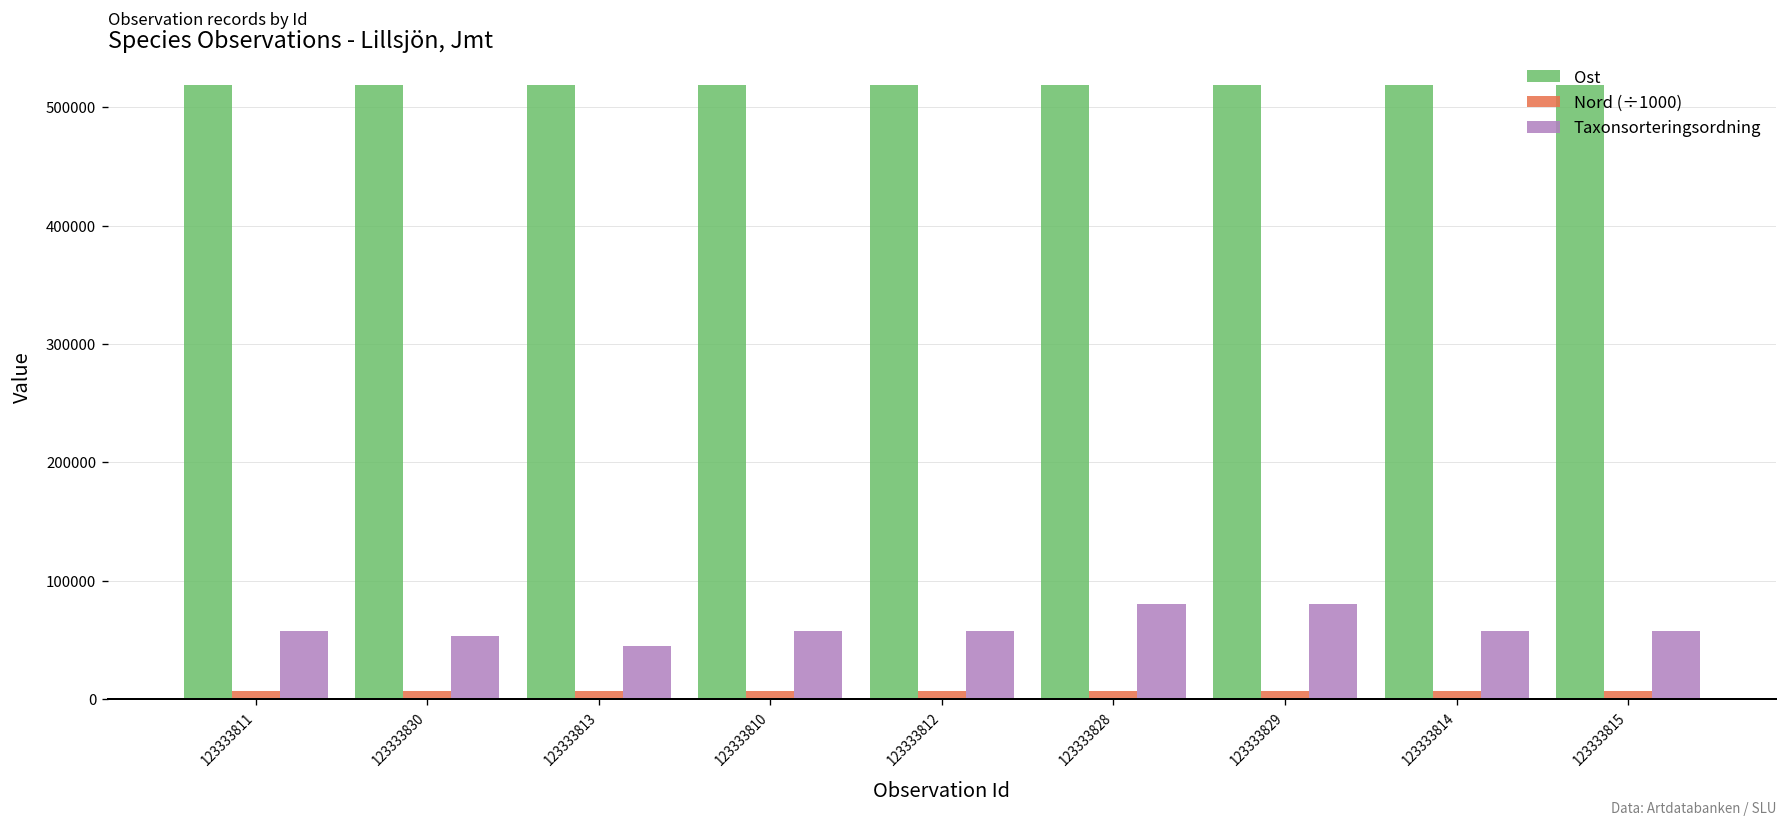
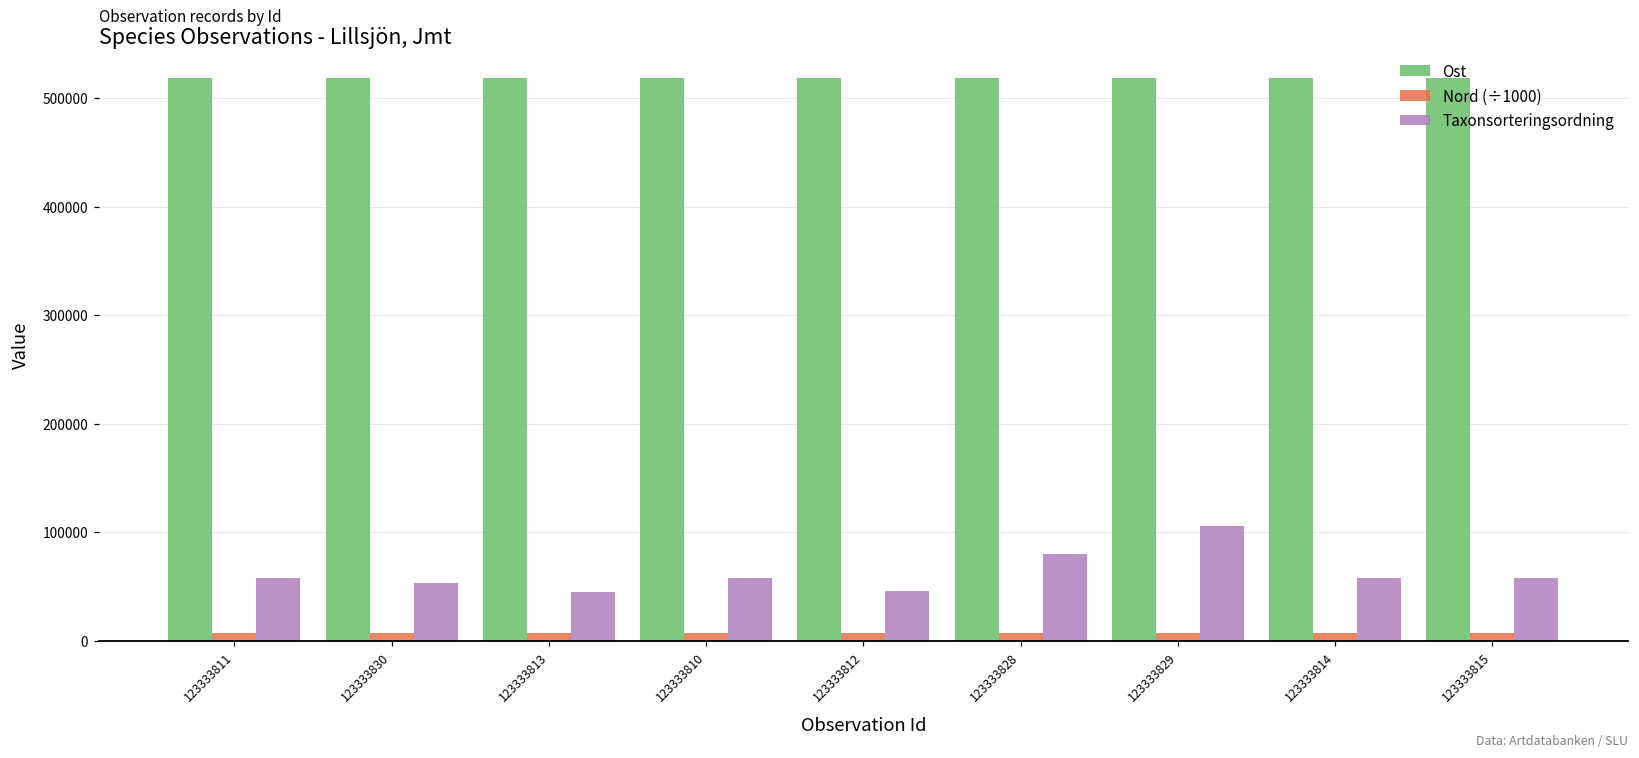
  {
    "Ost": {
      "123333811": 520000,
      "123333830": 520000,
      "123333813": 520000,
      "123333810": 520000,
      "123333812": 520000,
      "123333828": 520000,
      "123333829": 520000,
      "123333814": 520000,
      "123333815": 520000
    },
    "Nord (÷1000)": {
      "123333811": 10000,
      "123333830": 10000,
      "123333813": 10000,
      "123333810": 10000,
      "123333812": 10000,
      "123333828": 10000,
      "123333829": 10000,
      "123333814": 10000,
      "123333815": 10000
    },
    "Taxonsorteringsordning": {
      "123333811": 60000,
      "123333830": 50000,
      "123333813": 40000,
      "123333810": 60000,
-     "123333812": 60000,
+     "123333812": 50000,
      "123333828": 80000,
-     "123333829": 80000,
+     "123333829": 110000,
      "123333814": 60000,
      "123333815": 60000
    }
  }
